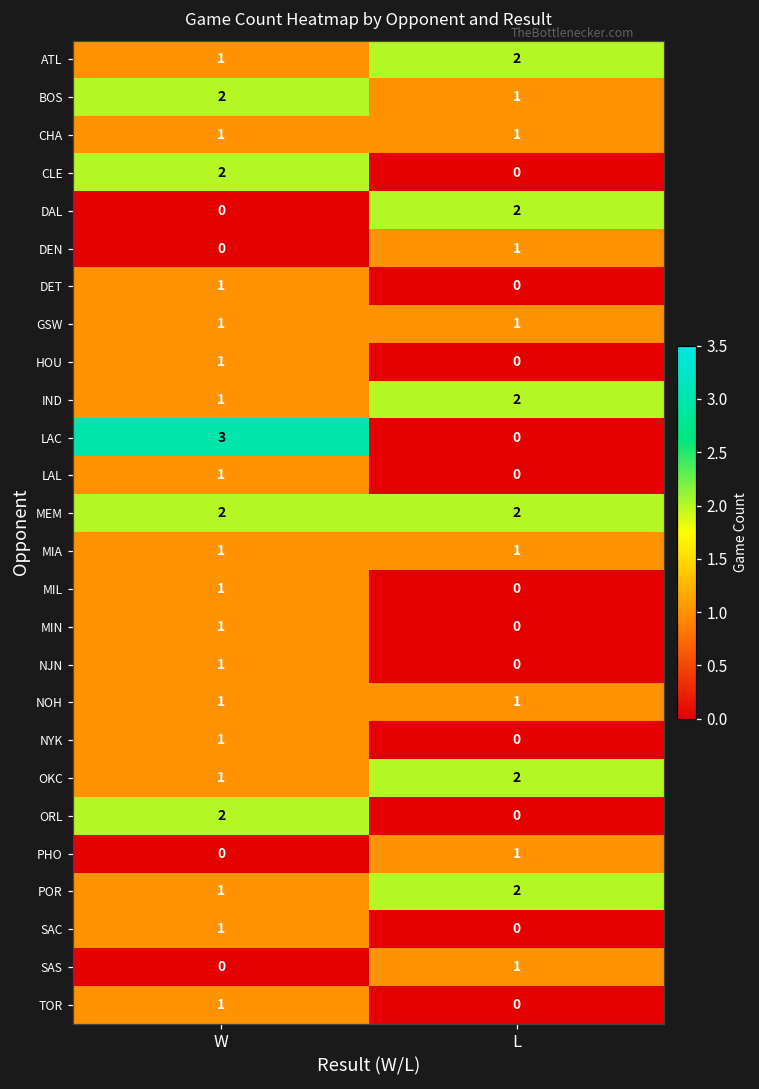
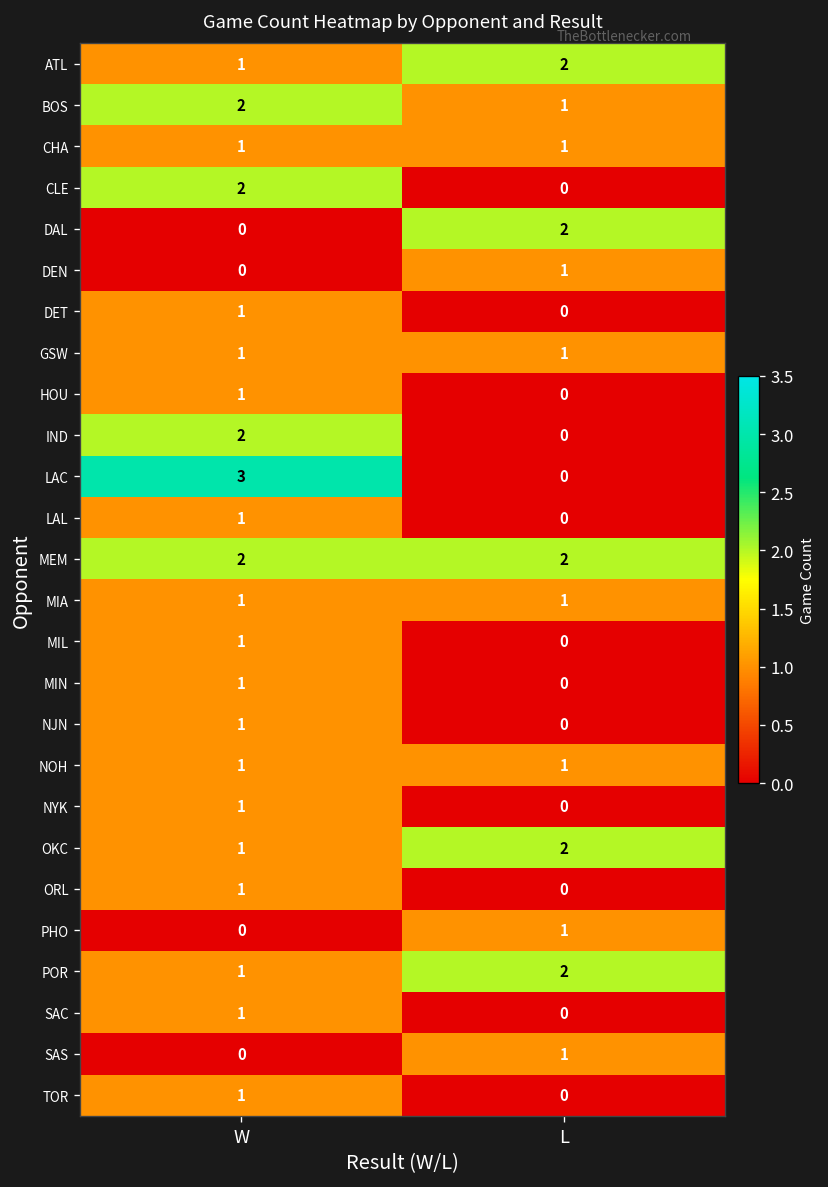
  {
    "ATL": {
      "W": 1,
      "L": 2
    },
    "BOS": {
      "W": 2,
      "L": 1
    },
    "CHA": {
      "W": 1,
      "L": 1
    },
    "CLE": {
      "W": 2,
      "L": 0
    },
    "DAL": {
      "W": 0,
      "L": 2
    },
    "DEN": {
      "W": 0,
      "L": 1
    },
    "DET": {
      "W": 1,
      "L": 0
    },
    "GSW": {
      "W": 1,
      "L": 1
    },
    "HOU": {
      "W": 1,
      "L": 0
    },
    "IND": {
-     "W": 1,
-     "L": 2
+     "W": 2,
+     "L": 0
    },
    "LAC": {
      "W": 3,
      "L": 0
    },
    "LAL": {
      "W": 1,
      "L": 0
    },
    "MEM": {
      "W": 2,
      "L": 2
    },
    "MIA": {
      "W": 1,
      "L": 1
    },
    "MIL": {
      "W": 1,
      "L": 0
    },
    "MIN": {
      "W": 1,
      "L": 0
    },
    "NJN": {
      "W": 1,
      "L": 0
    },
    "NOH": {
      "W": 1,
      "L": 1
    },
    "NYK": {
      "W": 1,
      "L": 0
    },
    "OKC": {
      "W": 1,
      "L": 2
    },
    "ORL": {
-     "W": 2,
+     "W": 1,
      "L": 0
    },
    "PHO": {
      "W": 0,
      "L": 1
    },
    "POR": {
      "W": 1,
      "L": 2
    },
    "SAC": {
      "W": 1,
      "L": 0
    },
    "SAS": {
      "W": 0,
      "L": 1
    },
    "TOR": {
      "W": 1,
      "L": 0
    }
  }
